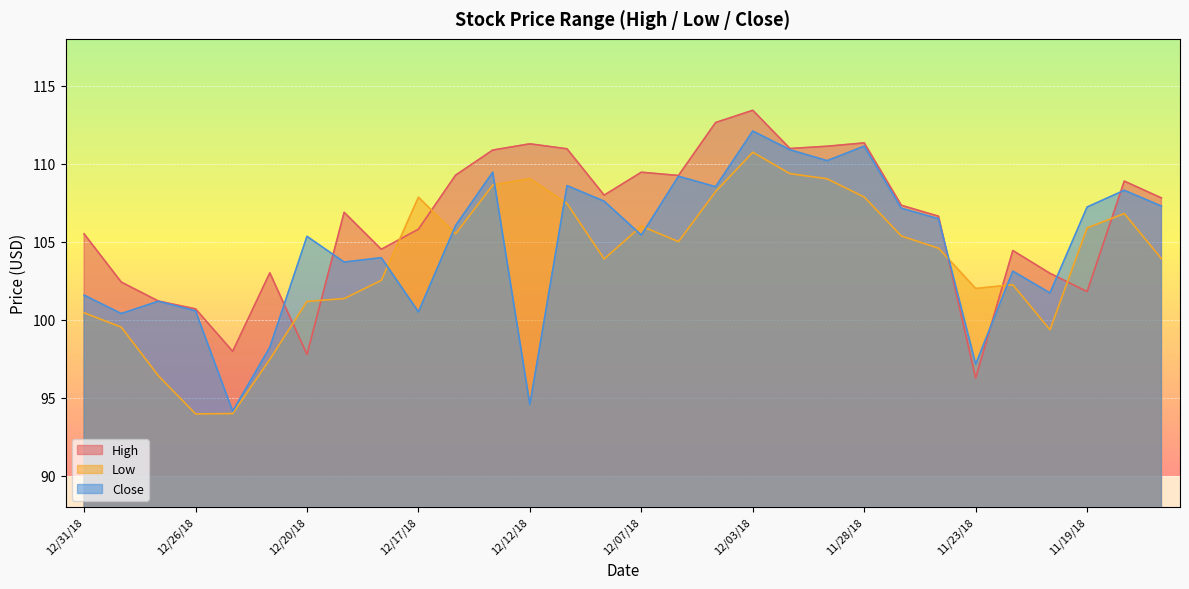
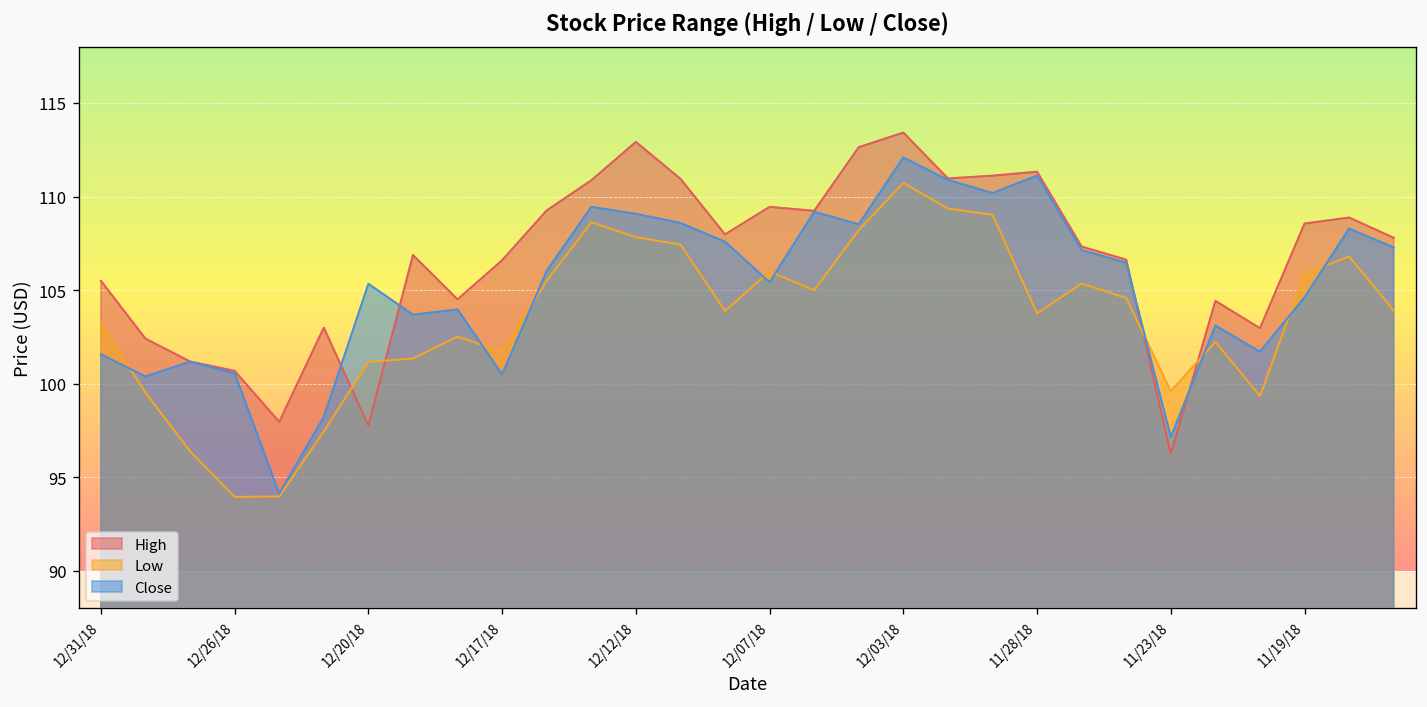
  {
    "High": {
      "12/31/18": 105.5,
      "12/20/18": 97.8,
-     "12/17/18": 105.8,
-     "12/12/18": 111.3,
+     "12/17/18": 106.6,
+     "12/12/18": 112.9,
      "12/07/18": 109.5,
      "12/03/18": 113.4,
      "11/28/18": 111.3,
      "11/23/18": 96.3,
-     "11/19/18": 101.8
+     "11/19/18": 108.6
    },
    "Low": {
-     "12/31/18": 100.4,
+     "12/31/18": 103.2,
      "12/26/18": 94.0,
      "12/20/18": 101.2,
-     "12/17/18": 107.9,
-     "12/12/18": 109.0,
+     "12/17/18": 101.7,
+     "12/12/18": 107.8,
      "12/07/18": 106.0,
      "12/03/18": 110.7,
-     "11/28/18": 107.9,
-     "11/23/18": 102.0,
+     "11/28/18": 103.8,
+     "11/23/18": 99.6,
      "11/19/18": 105.9
    },
    "Close": {
      "12/31/18": 101.6,
      "12/20/18": 105.3,
      "12/17/18": 100.5,
-     "12/12/18": 94.6,
+     "12/12/18": 109.1,
      "12/07/18": 105.4,
      "12/03/18": 112.1,
      "11/28/18": 111.1,
      "11/23/18": 97.2,
-     "11/19/18": 107.2
+     "11/19/18": 104.6
    }
  }
